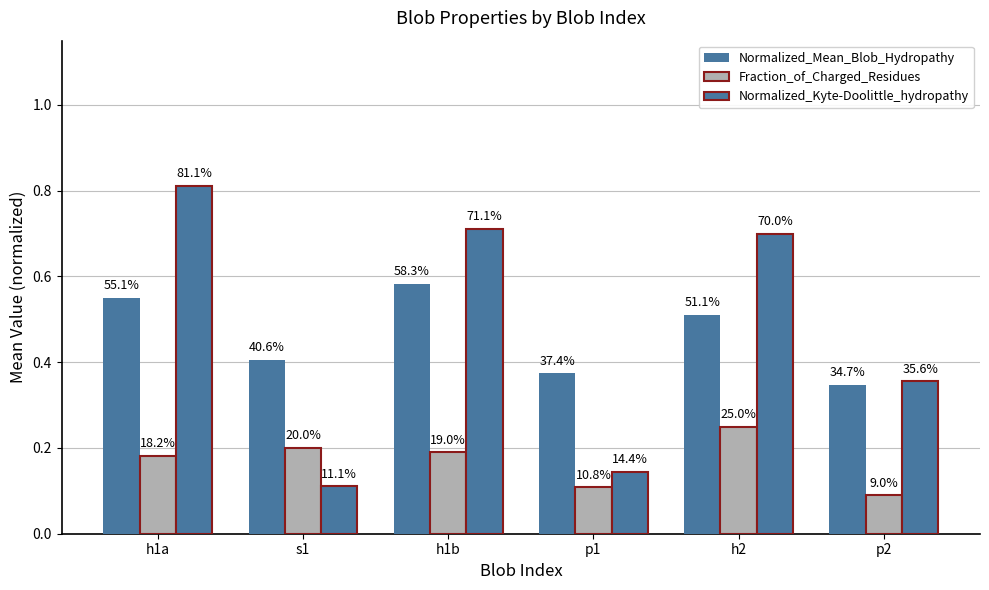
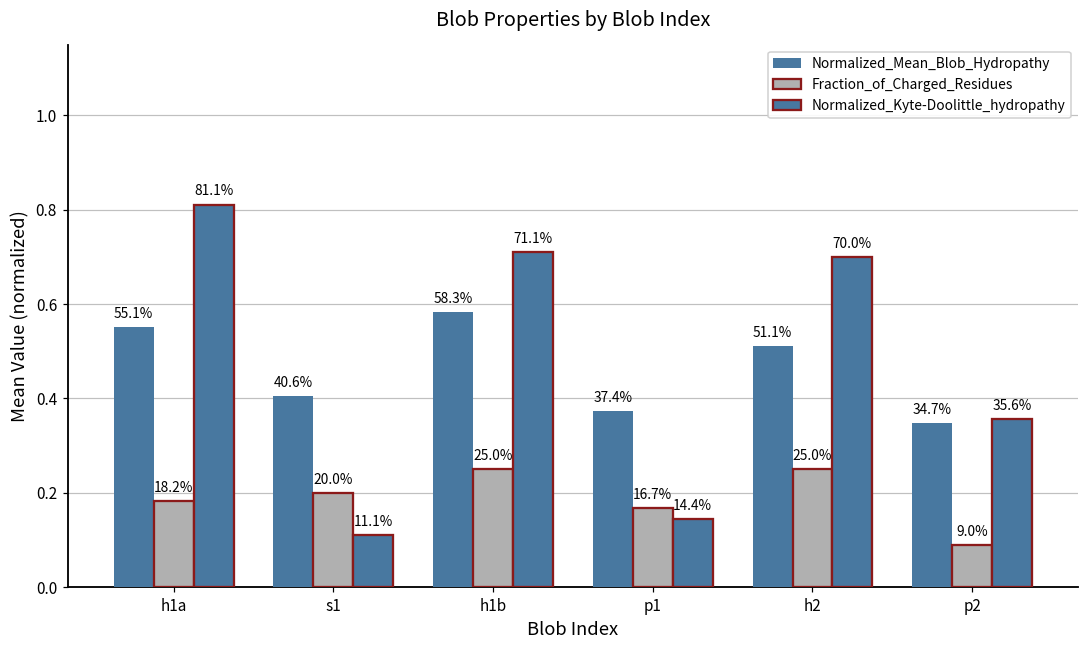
  {
    "Fraction_of_Charged_Residues": {
      "h1a": "18.2%",
      "s1": "20.0%",
-     "h1b": "19.0%",
-     "p1": "10.8%",
+     "h1b": "25.0%",
+     "p1": "16.7%",
      "h2": "25.0%",
      "p2": "9.0%"
    }
  }
